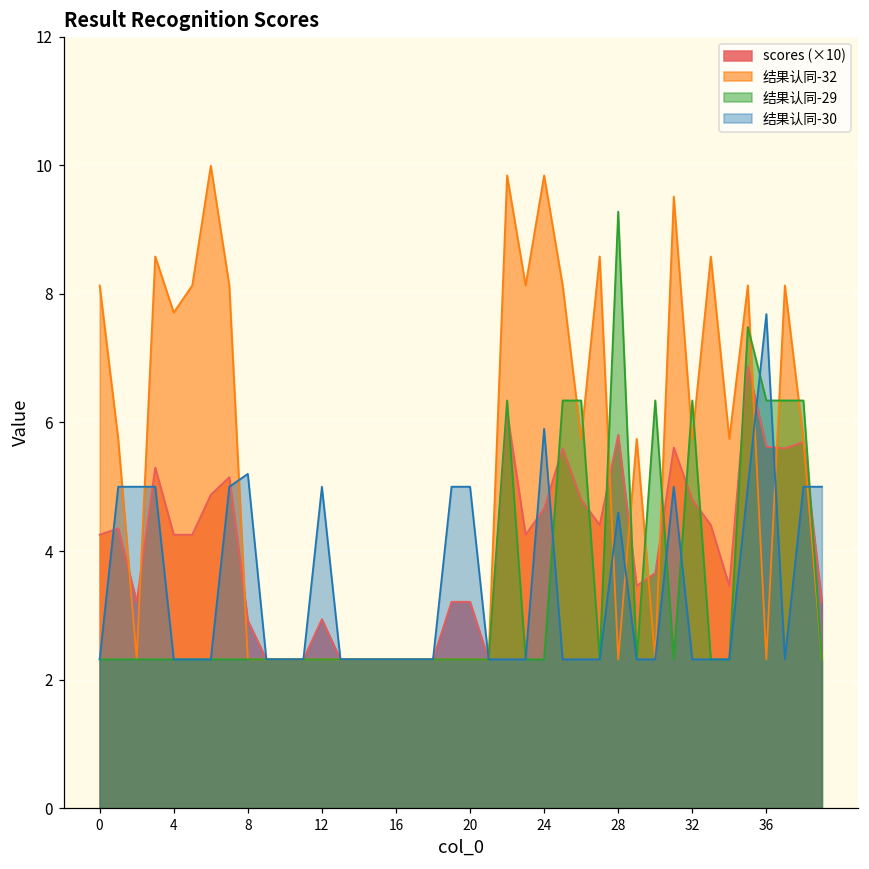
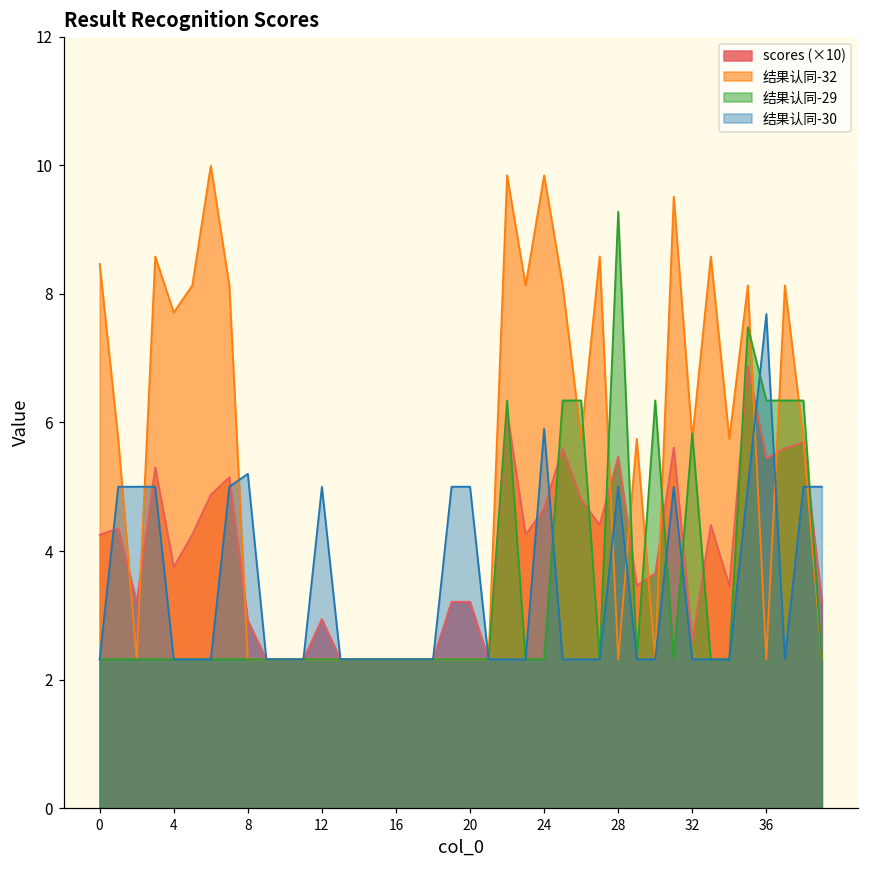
  {
    "scores (×10)": {
      "0": 4.3,
-     "4": 4.3,
+     "4": 3.8,
      "8": 2.9,
      "12": 2.9,
      "20": 3.2,
      "24": 4.7,
-     "28": 5.8,
-     "32": 4.8,
-     "36": 5.6
+     "28": 5.5,
+     "32": 2.6,
+     "36": 5.4
    },
    "结果认同-32": {
-     "0": 8.1,
+     "0": 8.5,
      "4": 7.7,
      "24": 9.8,
      "28": 2.3,
      "32": 5.7,
      "36": 2.3
    },
    "结果认同-29": {
      "24": 2.3,
      "28": 9.3,
-     "32": 6.3,
+     "32": 5.8,
      "36": 6.3
    },
    "结果认同-30": {
      "8": 5.2,
      "12": 5.0,
      "20": 5.0,
      "24": 5.9,
-     "28": 4.6,
+     "28": 5.0,
      "32": 2.3,
      "36": 7.7
    }
  }
